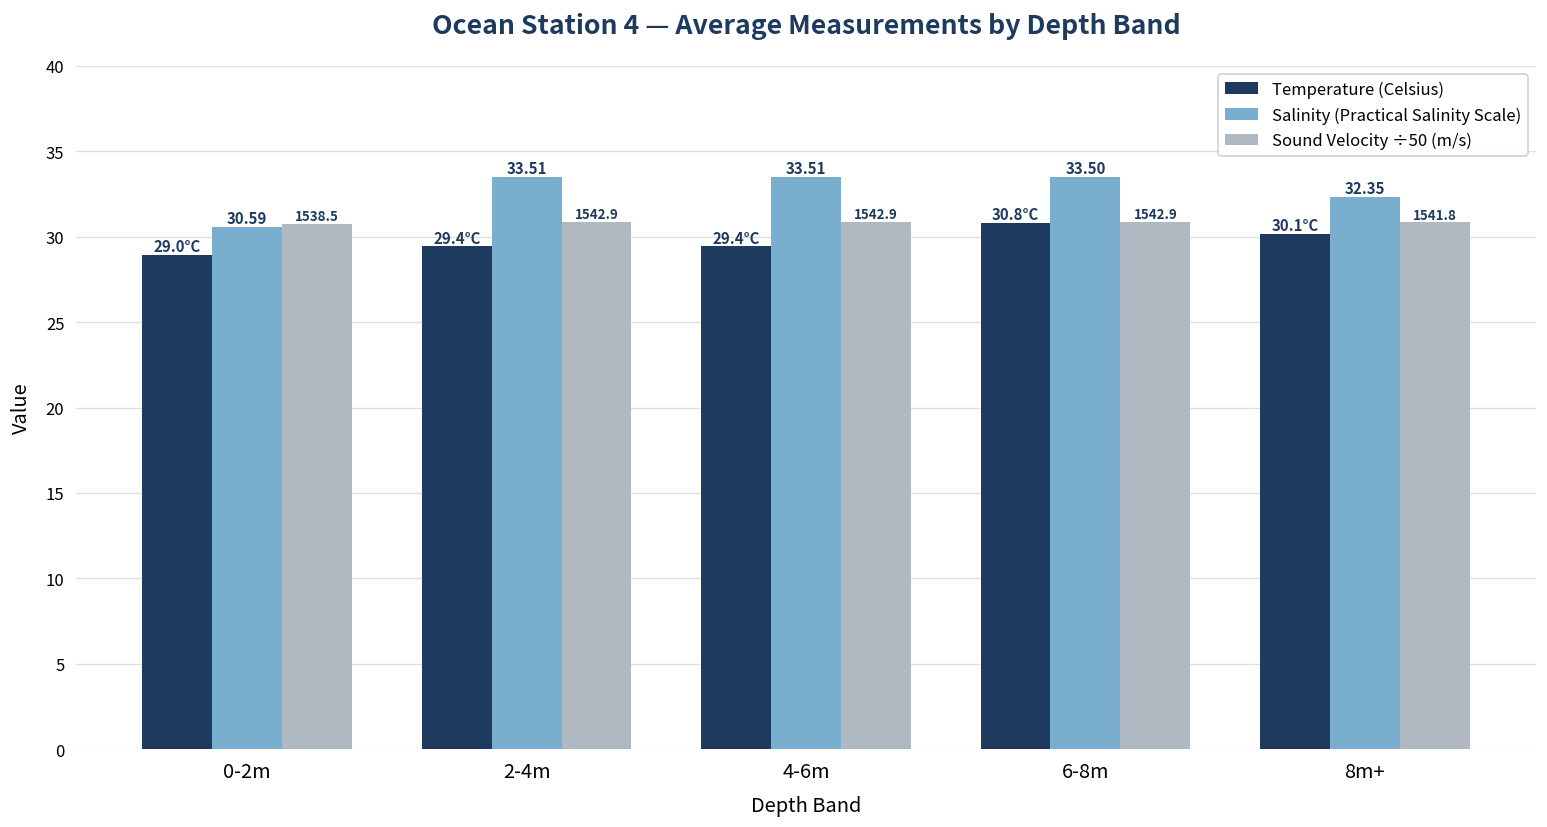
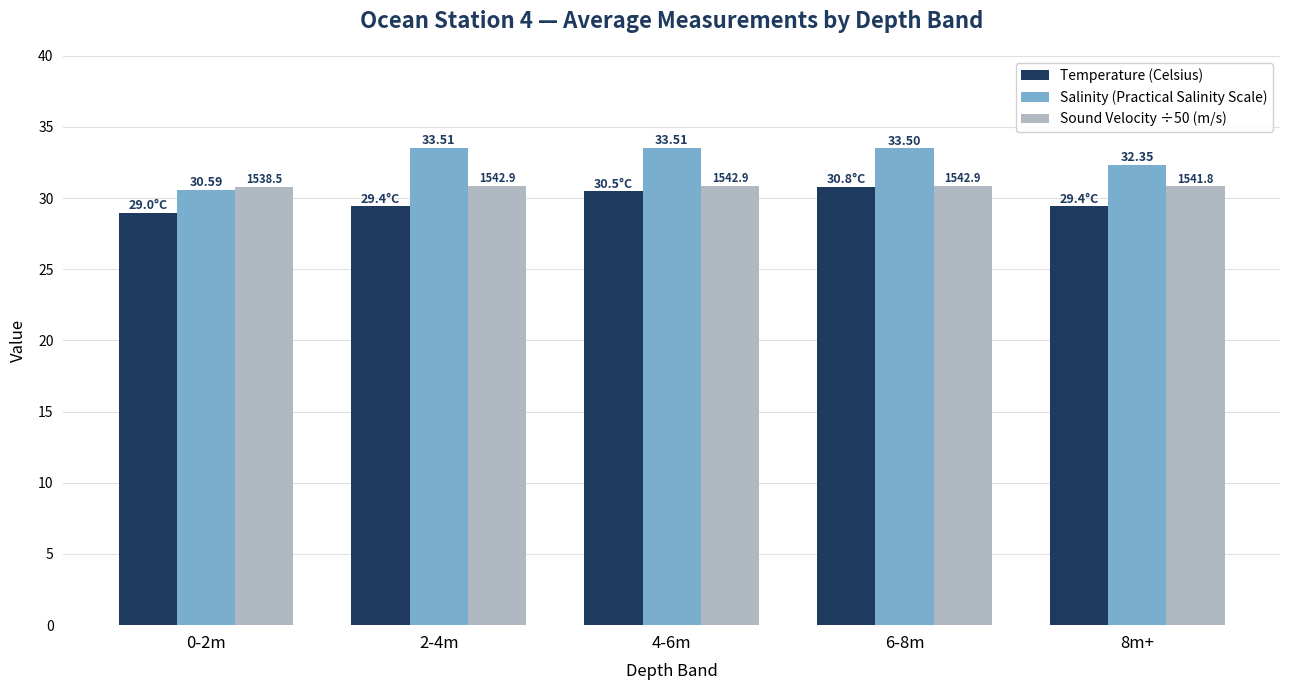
  {
    "Temperature (Celsius)": {
      "0-2m": "29.0°C",
      "2-4m": "29.4°C",
-     "4-6m": "29.4°C",
+     "4-6m": "30.5°C",
      "6-8m": "30.8°C",
-     "8m+": "30.1°C"
+     "8m+": "29.4°C"
    }
  }
